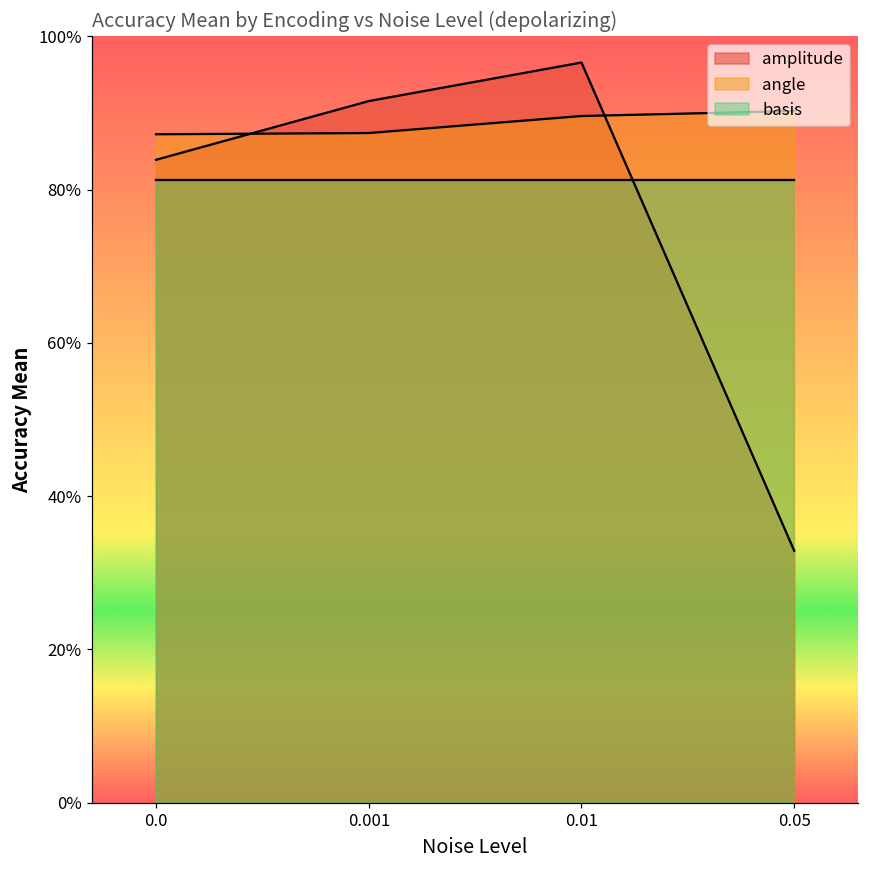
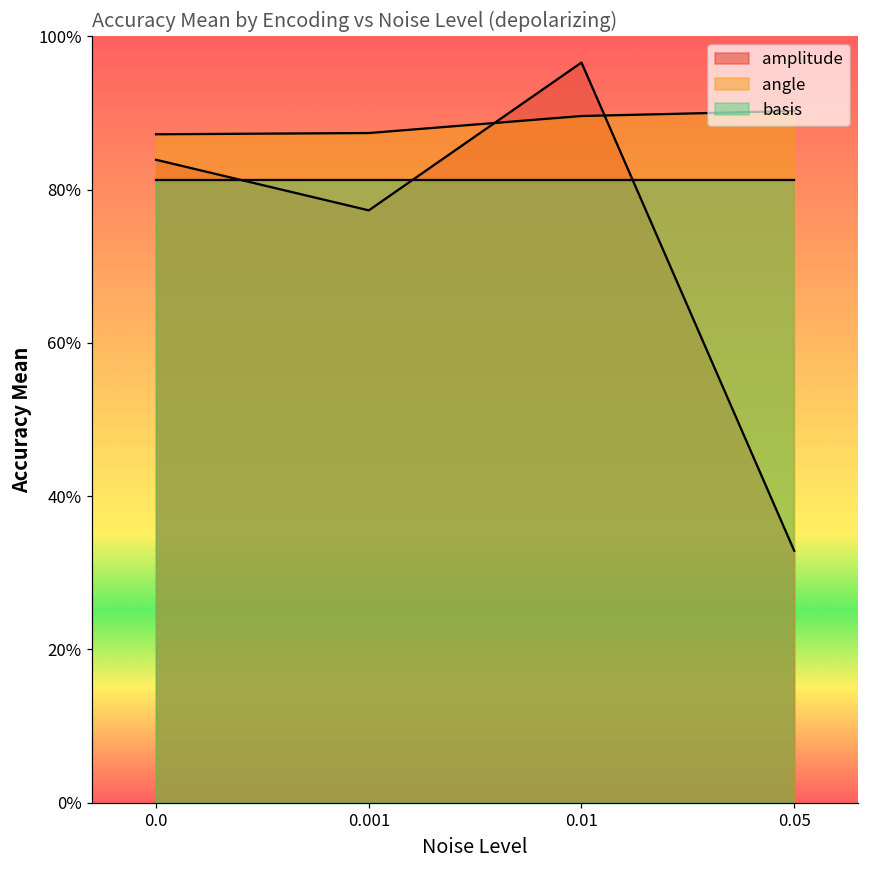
  {
    "amplitude": {
      "0.0": "84%",
-     "0.001": "92%",
+     "0.001": "77%",
      "0.01": "97%",
      "0.05": "33%"
    },
    "angle": {
      "0.0": "87%",
      "0.001": "87%",
      "0.01": "90%"
    },
    "basis": {
      "0.0": "81%",
      "0.001": "81%",
      "0.01": "81%",
      "0.05": "81%"
    }
  }
